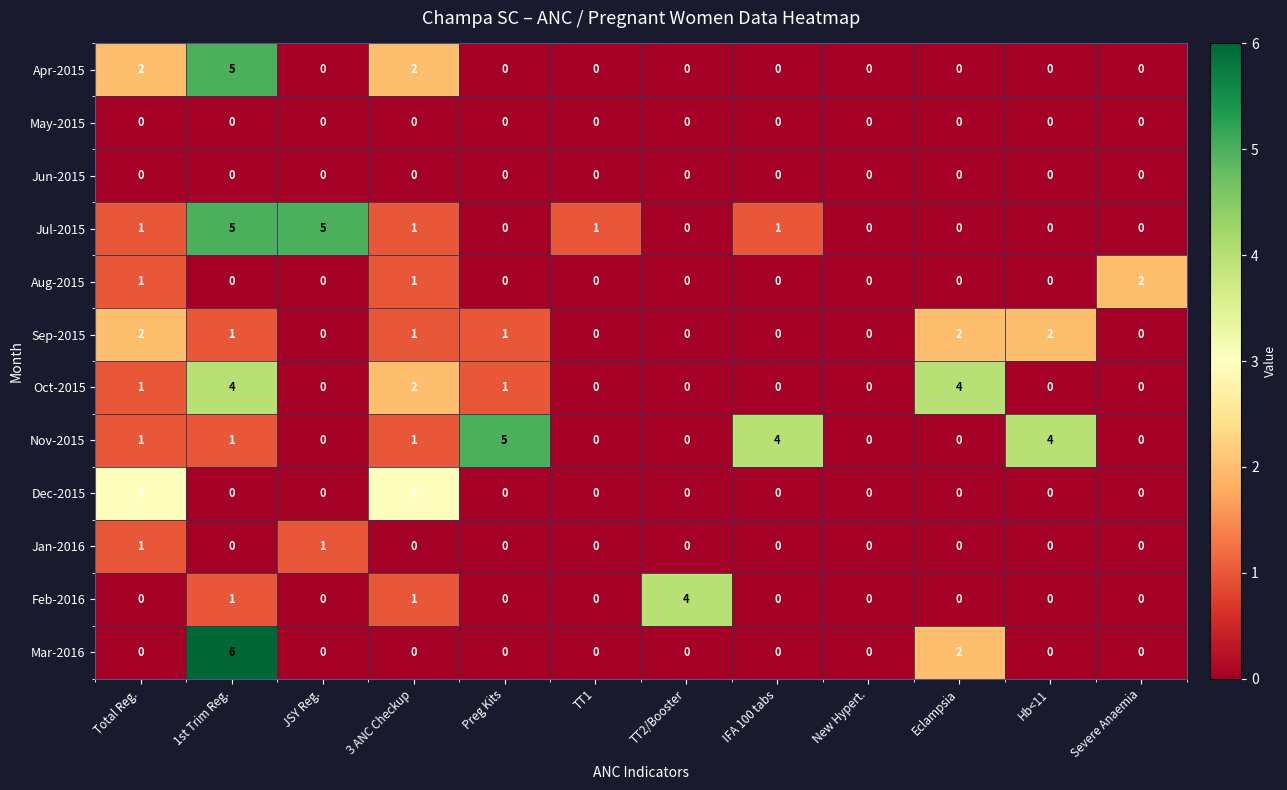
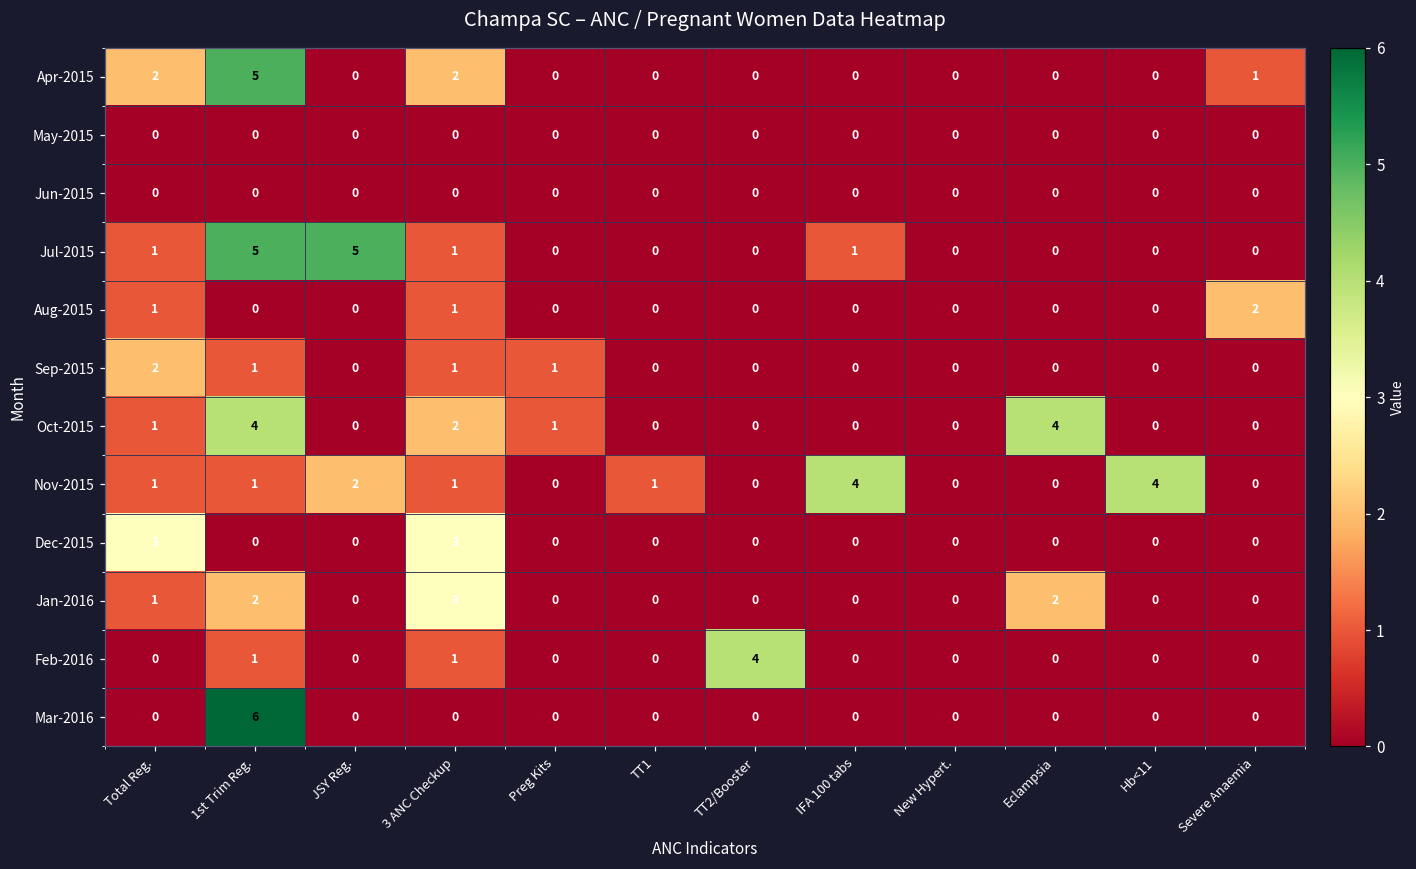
  {
    "Apr-2015": {
      "Total Reg.": 2,
      "1st Trim Reg.": 5,
      "JSY Reg.": 0,
      "3 ANC Checkup": 2,
      "Preg Kits": 0,
      "TT1": 0,
      "TT2/Booster": 0,
      "IFA 100 tabs": 0,
      "New Hypert.": 0,
      "Eclampsia": 0,
      "Hb<11": 0,
-     "Severe Anaemia": 0
+     "Severe Anaemia": 1
    },
    "May-2015": {
      "Total Reg.": 0,
      "1st Trim Reg.": 0,
      "JSY Reg.": 0,
      "3 ANC Checkup": 0,
      "Preg Kits": 0,
      "TT1": 0,
      "TT2/Booster": 0,
      "IFA 100 tabs": 0,
      "New Hypert.": 0,
      "Eclampsia": 0,
      "Hb<11": 0,
      "Severe Anaemia": 0
    },
    "Jun-2015": {
      "Total Reg.": 0,
      "1st Trim Reg.": 0,
      "JSY Reg.": 0,
      "3 ANC Checkup": 0,
      "Preg Kits": 0,
      "TT1": 0,
      "TT2/Booster": 0,
      "IFA 100 tabs": 0,
      "New Hypert.": 0,
      "Eclampsia": 0,
      "Hb<11": 0,
      "Severe Anaemia": 0
    },
    "Jul-2015": {
      "Total Reg.": 1,
      "1st Trim Reg.": 5,
      "JSY Reg.": 5,
      "3 ANC Checkup": 1,
      "Preg Kits": 0,
-     "TT1": 1,
+     "TT1": 0,
      "TT2/Booster": 0,
      "IFA 100 tabs": 1,
      "New Hypert.": 0,
      "Eclampsia": 0,
      "Hb<11": 0,
      "Severe Anaemia": 0
    },
    "Aug-2015": {
      "Total Reg.": 1,
      "1st Trim Reg.": 0,
      "JSY Reg.": 0,
      "3 ANC Checkup": 1,
      "Preg Kits": 0,
      "TT1": 0,
      "TT2/Booster": 0,
      "IFA 100 tabs": 0,
      "New Hypert.": 0,
      "Eclampsia": 0,
      "Hb<11": 0,
      "Severe Anaemia": 2
    },
    "Sep-2015": {
      "Total Reg.": 2,
      "1st Trim Reg.": 1,
      "JSY Reg.": 0,
      "3 ANC Checkup": 1,
      "Preg Kits": 1,
      "TT1": 0,
      "TT2/Booster": 0,
      "IFA 100 tabs": 0,
      "New Hypert.": 0,
-     "Eclampsia": 2,
-     "Hb<11": 2,
+     "Eclampsia": 0,
+     "Hb<11": 0,
      "Severe Anaemia": 0
    },
    "Oct-2015": {
      "Total Reg.": 1,
      "1st Trim Reg.": 4,
      "JSY Reg.": 0,
      "3 ANC Checkup": 2,
      "Preg Kits": 1,
      "TT1": 0,
      "TT2/Booster": 0,
      "IFA 100 tabs": 0,
      "New Hypert.": 0,
      "Eclampsia": 4,
      "Hb<11": 0,
      "Severe Anaemia": 0
    },
    "Nov-2015": {
      "Total Reg.": 1,
      "1st Trim Reg.": 1,
-     "JSY Reg.": 0,
+     "JSY Reg.": 2,
      "3 ANC Checkup": 1,
-     "Preg Kits": 5,
-     "TT1": 0,
+     "Preg Kits": 0,
+     "TT1": 1,
      "TT2/Booster": 0,
      "IFA 100 tabs": 4,
      "New Hypert.": 0,
      "Eclampsia": 0,
      "Hb<11": 4,
      "Severe Anaemia": 0
    },
    "Dec-2015": {
      "Total Reg.": 3,
      "1st Trim Reg.": 0,
      "JSY Reg.": 0,
      "3 ANC Checkup": 3,
      "Preg Kits": 0,
      "TT1": 0,
      "TT2/Booster": 0,
      "IFA 100 tabs": 0,
      "New Hypert.": 0,
      "Eclampsia": 0,
      "Hb<11": 0,
      "Severe Anaemia": 0
    },
    "Jan-2016": {
      "Total Reg.": 1,
-     "1st Trim Reg.": 0,
-     "JSY Reg.": 1,
-     "3 ANC Checkup": 0,
+     "1st Trim Reg.": 2,
+     "JSY Reg.": 0,
+     "3 ANC Checkup": 3,
      "Preg Kits": 0,
      "TT1": 0,
      "TT2/Booster": 0,
      "IFA 100 tabs": 0,
      "New Hypert.": 0,
-     "Eclampsia": 0,
+     "Eclampsia": 2,
      "Hb<11": 0,
      "Severe Anaemia": 0
    },
    "Feb-2016": {
      "Total Reg.": 0,
      "1st Trim Reg.": 1,
      "JSY Reg.": 0,
      "3 ANC Checkup": 1,
      "Preg Kits": 0,
      "TT1": 0,
      "TT2/Booster": 4,
      "IFA 100 tabs": 0,
      "New Hypert.": 0,
      "Eclampsia": 0,
      "Hb<11": 0,
      "Severe Anaemia": 0
    },
    "Mar-2016": {
      "Total Reg.": 0,
      "1st Trim Reg.": 6,
      "JSY Reg.": 0,
      "3 ANC Checkup": 0,
      "Preg Kits": 0,
      "TT1": 0,
      "TT2/Booster": 0,
      "IFA 100 tabs": 0,
      "New Hypert.": 0,
-     "Eclampsia": 2,
+     "Eclampsia": 0,
      "Hb<11": 0,
      "Severe Anaemia": 0
    }
  }
